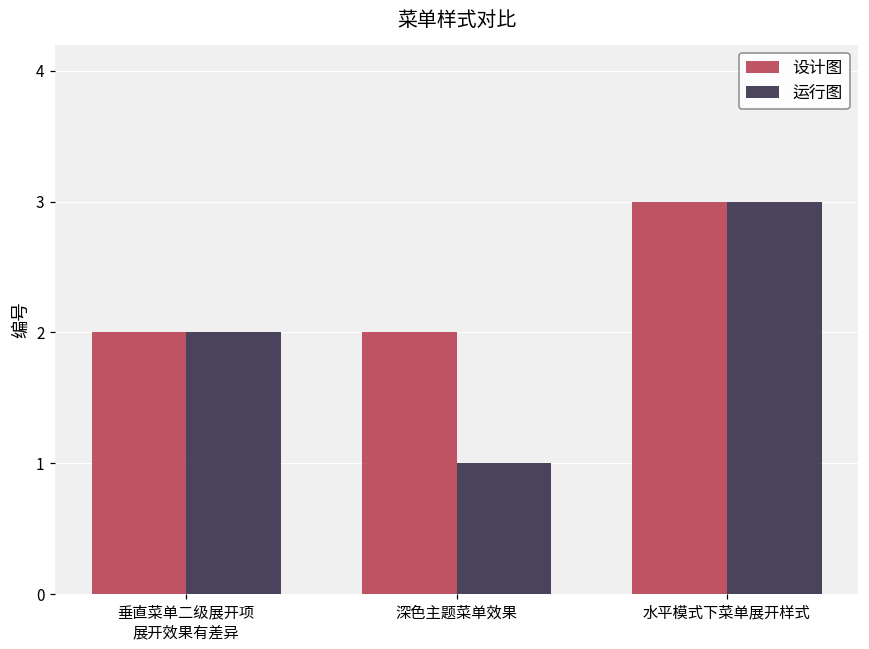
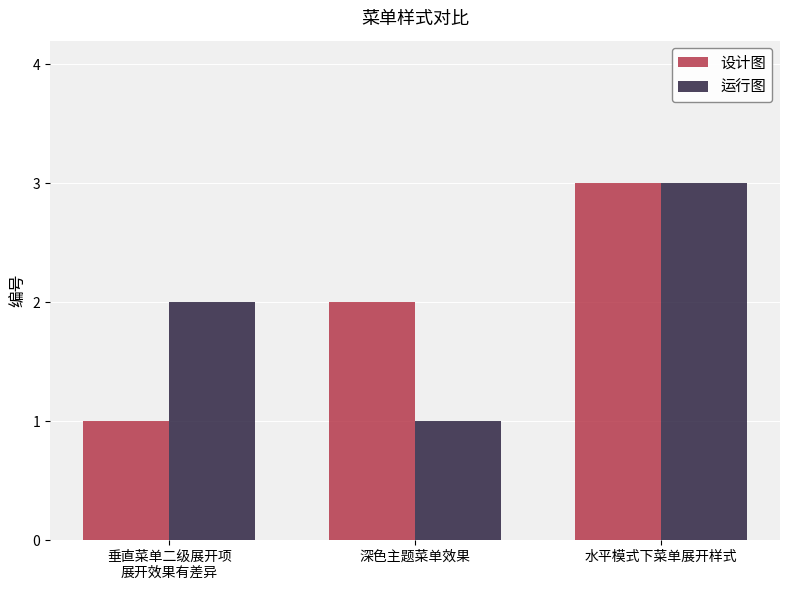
  {
    "设计图": {
-     "垂直菜单二级展开项 展开效果有差异": 2,
+     "垂直菜单二级展开项 展开效果有差异": 1,
      "深色主题菜单效果": 2,
      "水平模式下菜单展开样式": 3
    },
    "运行图": {
      "垂直菜单二级展开项 展开效果有差异": 2,
      "深色主题菜单效果": 1,
      "水平模式下菜单展开样式": 3
    }
  }
